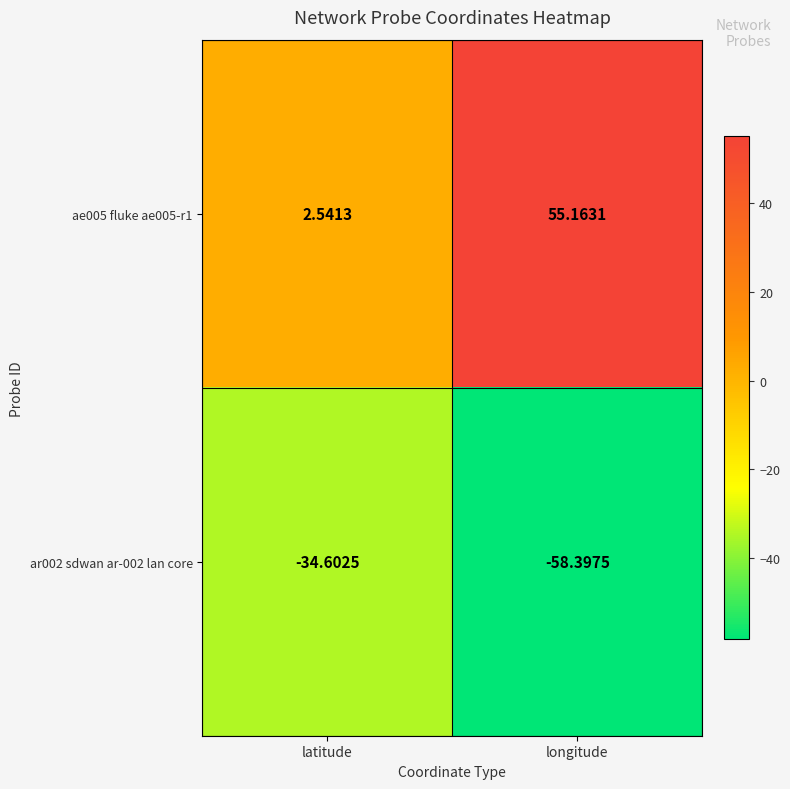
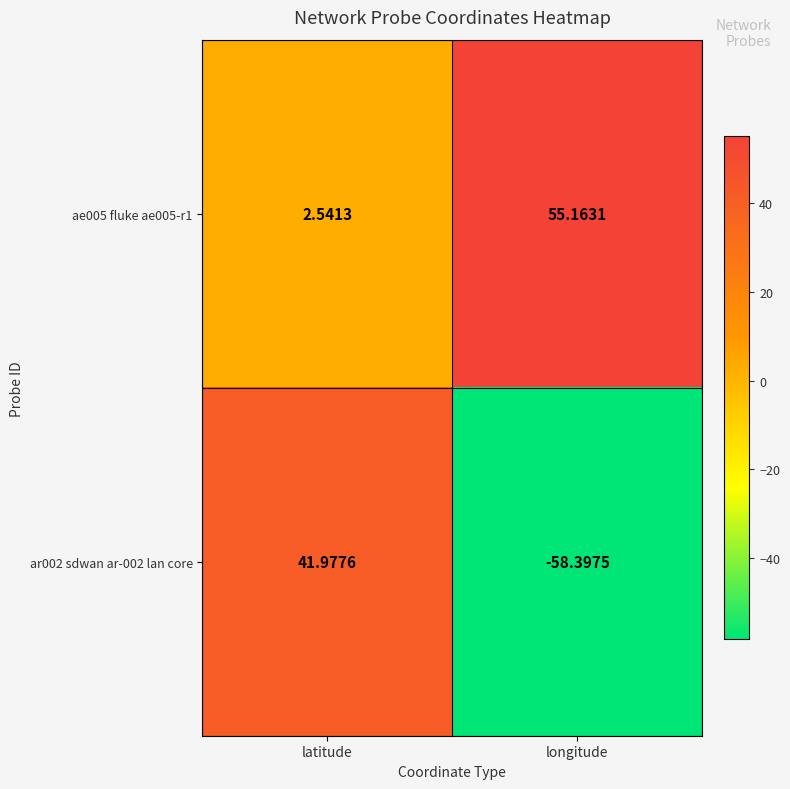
  {
    "ae005 fluke ae005-r1": {
      "latitude": 2.5413,
      "longitude": 55.1631
    },
    "ar002 sdwan ar-002 lan core": {
-     "latitude": -34.6025,
+     "latitude": 41.9776,
      "longitude": -58.3975
    }
  }
